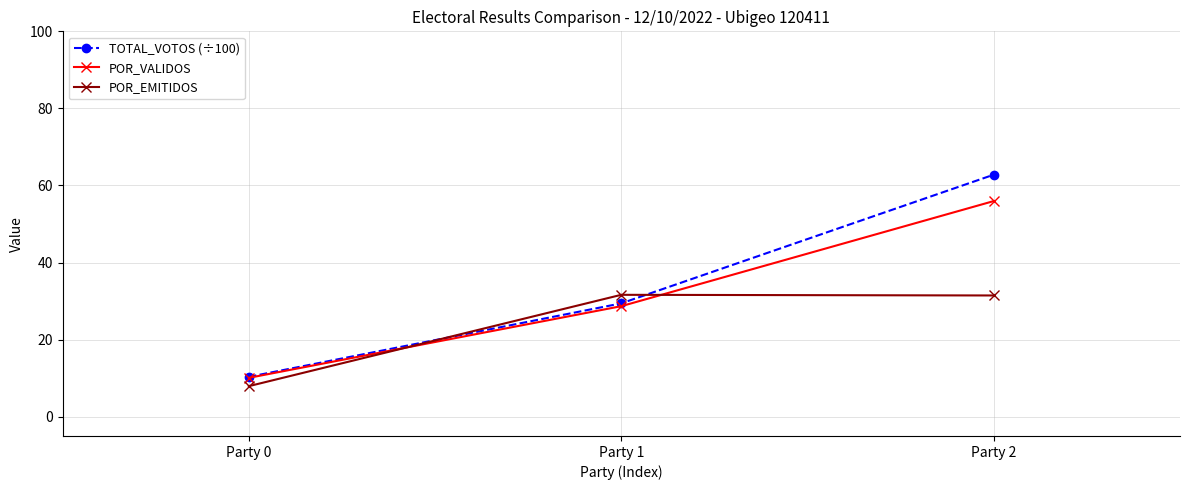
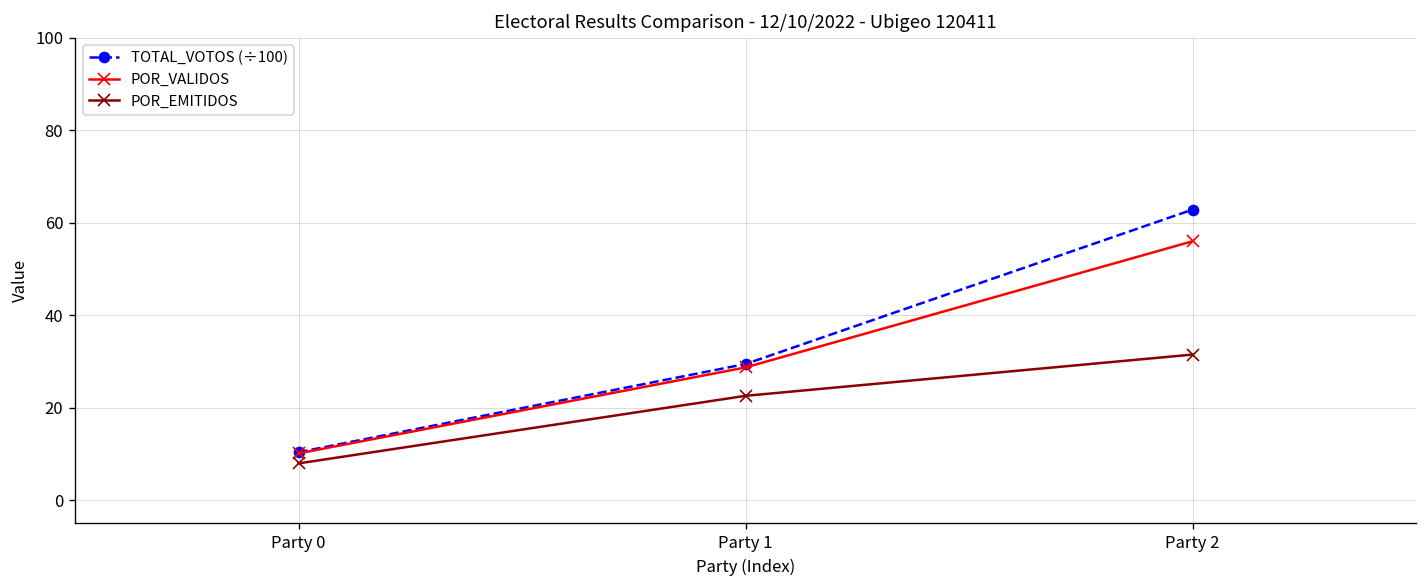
  {
    "TOTAL_VOTOS (÷100)": {
      "Party 1": 29,
      "Party 2": 63
    },
    "POR_VALIDOS": {
      "Party 1": 29,
      "Party 2": 56
    },
    "POR_EMITIDOS": {
      "Party 0": 8,
-     "Party 1": 32,
+     "Party 1": 23,
      "Party 2": 31
    }
  }
